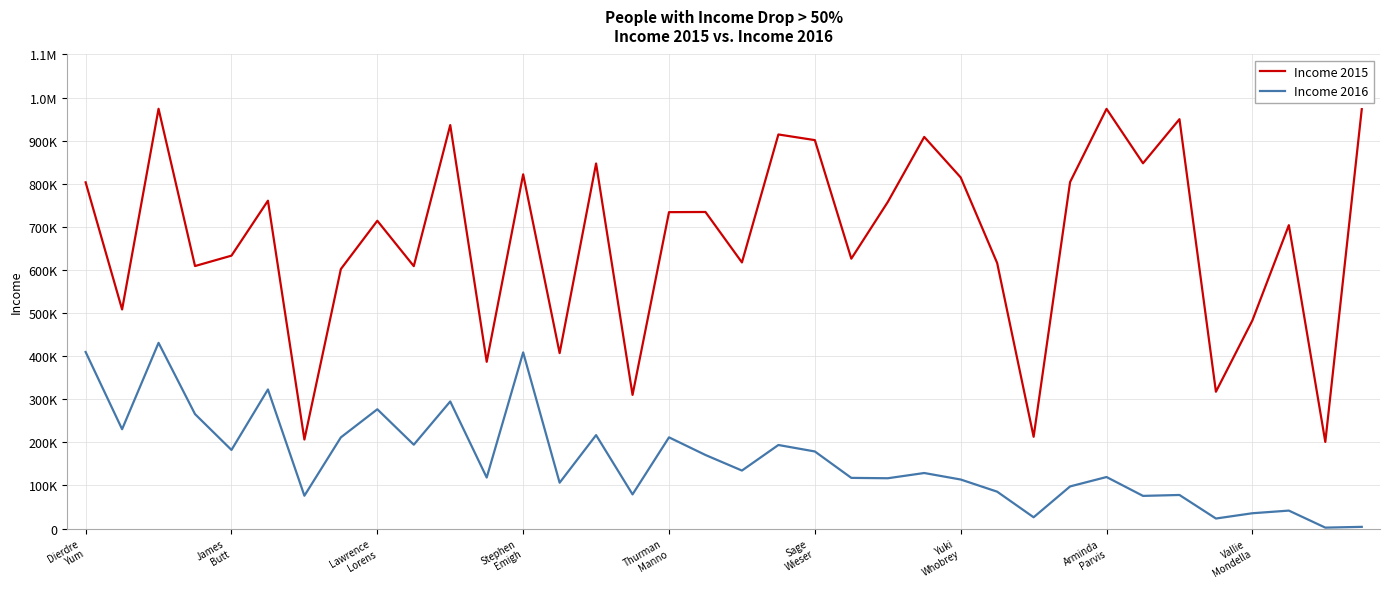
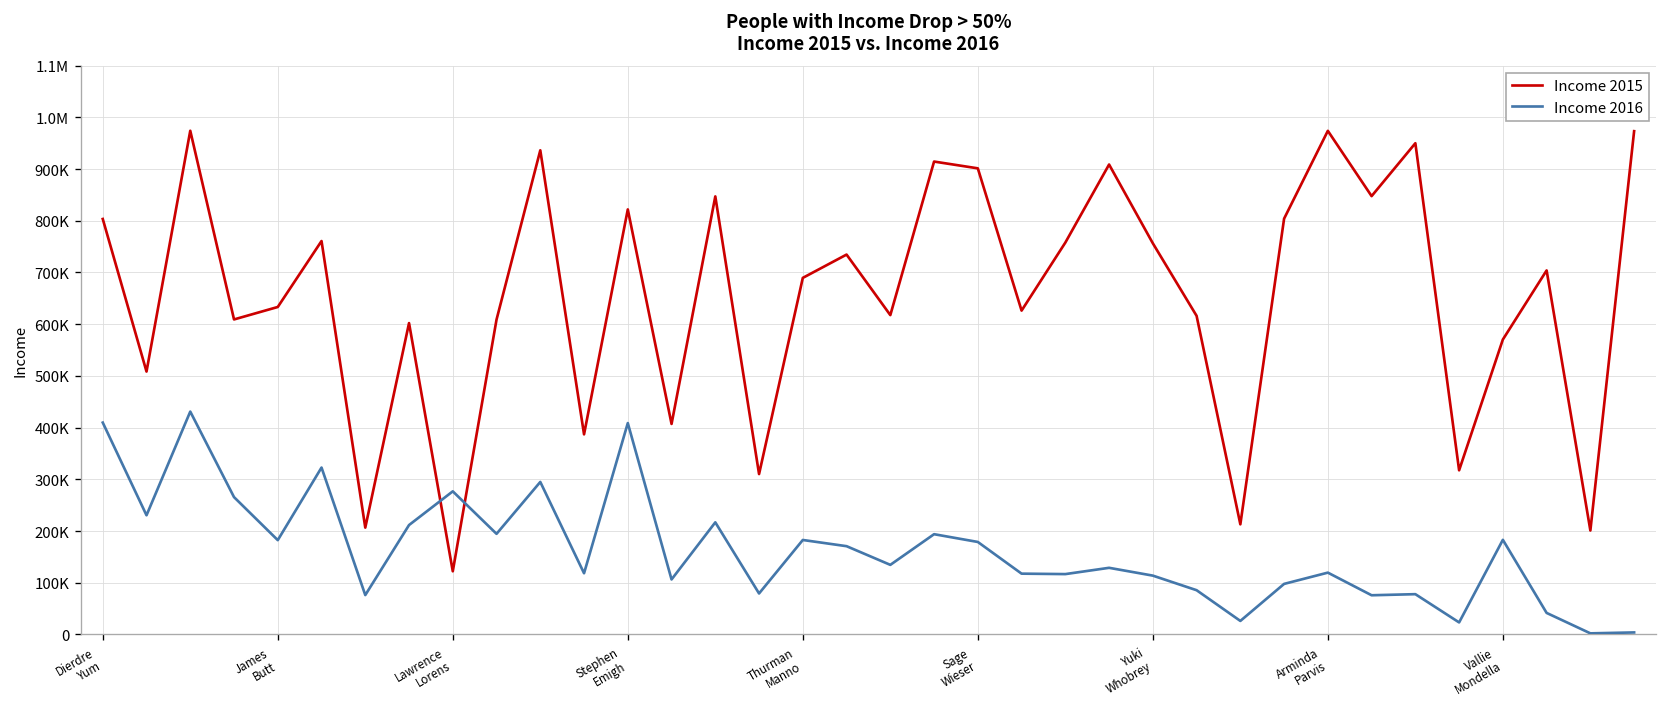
  {
    "Income 2015": {
      "Dierdre Yum": 800000,
      "James Butt": 630000,
-     "Lawrence Lorens": 710000,
+     "Lawrence Lorens": 120000,
      "Stephen Emigh": 820000,
-     "Thurman Manno": 730000,
+     "Thurman Manno": 690000,
      "Sage Wieser": 900000,
-     "Yuki Whobrey": 810000,
+     "Yuki Whobrey": 760000,
      "Arminda Parvis": 970000,
-     "Vallie Mondella": 480000
+     "Vallie Mondella": 570000
    },
    "Income 2016": {
      "Dierdre Yum": 410000,
      "James Butt": 180000,
      "Lawrence Lorens": 280000,
      "Stephen Emigh": 410000,
-     "Thurman Manno": 210000,
+     "Thurman Manno": 180000,
      "Sage Wieser": 180000,
      "Yuki Whobrey": 110000,
      "Arminda Parvis": 120000,
-     "Vallie Mondella": 40000
+     "Vallie Mondella": 180000
    }
  }
